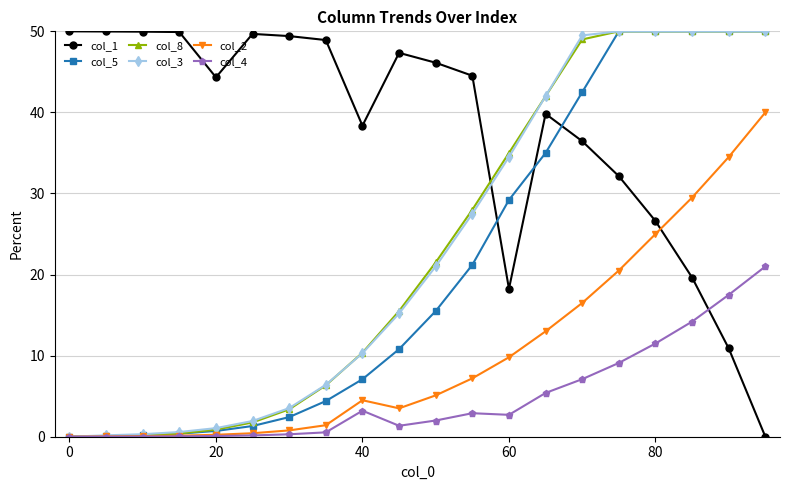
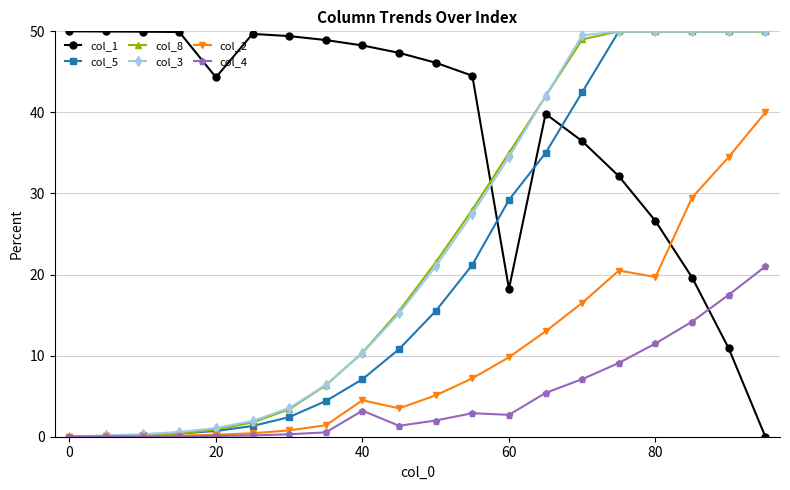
  {
    "col_1": {
      "0": 50,
      "20": 44,
-     "40": 38,
+     "40": 48,
      "60": 18,
      "80": 27
    },
    "col_5": {
      "40": 7,
      "60": 29
    },
    "col_8": {
      "60": 35
    },
    "col_3": {
      "60": 35
    },
    "col_2": {
      "40": 5,
      "60": 10,
-     "80": 25
+     "80": 20
    },
    "col_4": {
      "40": 3,
      "60": 3,
      "80": 12
    }
  }
